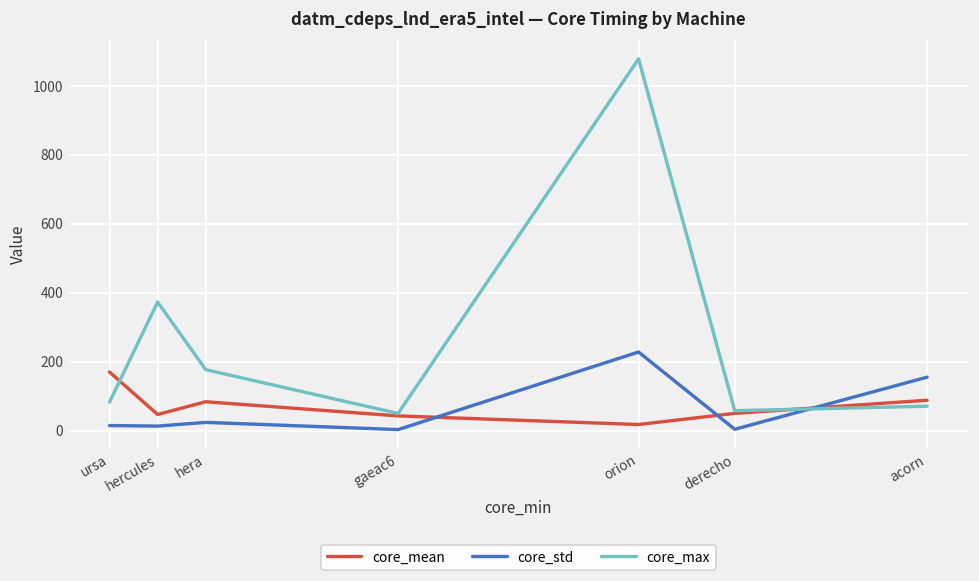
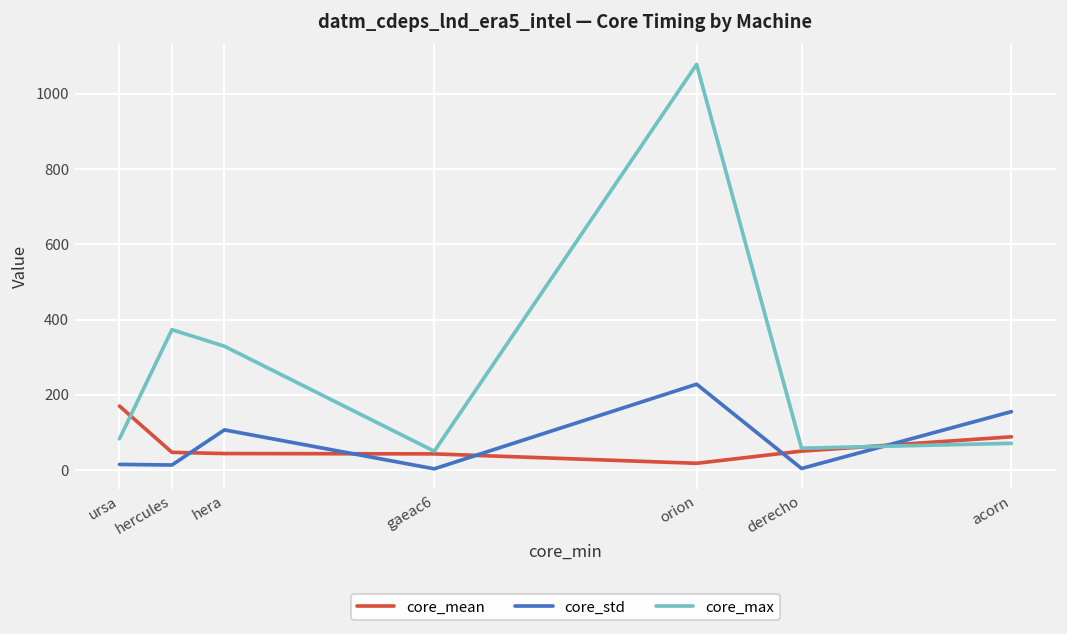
  {
    "core_mean": {
      "ursa": 170,
      "hercules": 50,
-     "hera": 80,
+     "hera": 40,
      "orion": 20,
      "acorn": 90
    },
    "core_std": {
      "ursa": 10,
      "hercules": 10,
-     "hera": 20,
+     "hera": 110,
      "gaeac6": 0,
      "orion": 230,
      "derecho": 0,
      "acorn": 160
    },
    "core_max": {
      "ursa": 80,
      "hercules": 370,
-     "hera": 180,
+     "hera": 330,
      "orion": 1080,
      "acorn": 70
    }
  }
